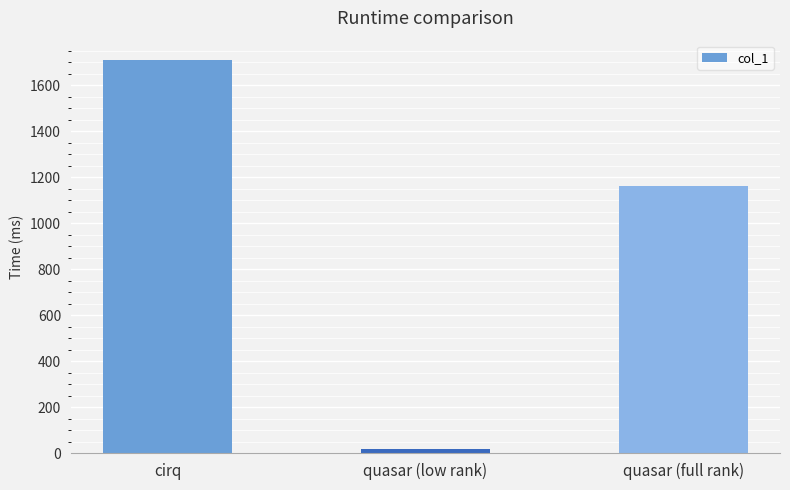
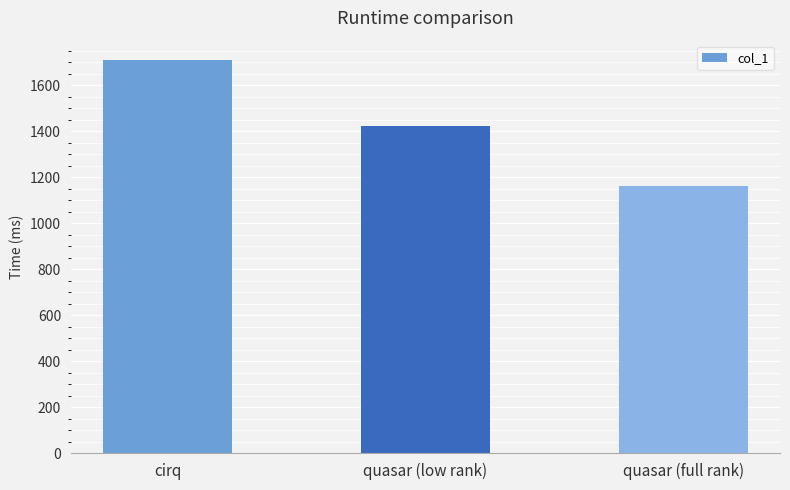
  {
    "cirq": 1710,
-   "quasar (low rank)": 20,
+   "quasar (low rank)": 1420,
    "quasar (full rank)": 1160
  }
